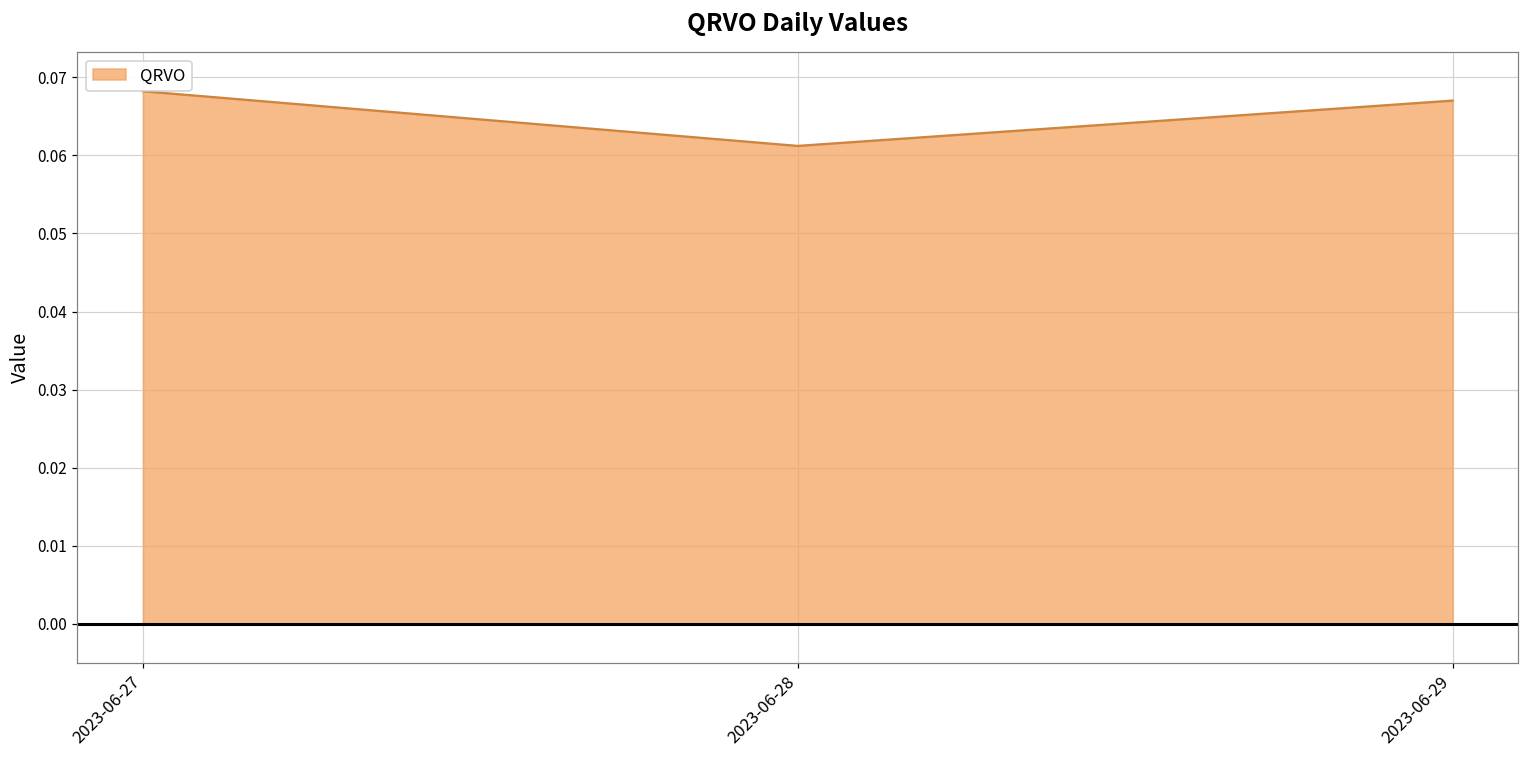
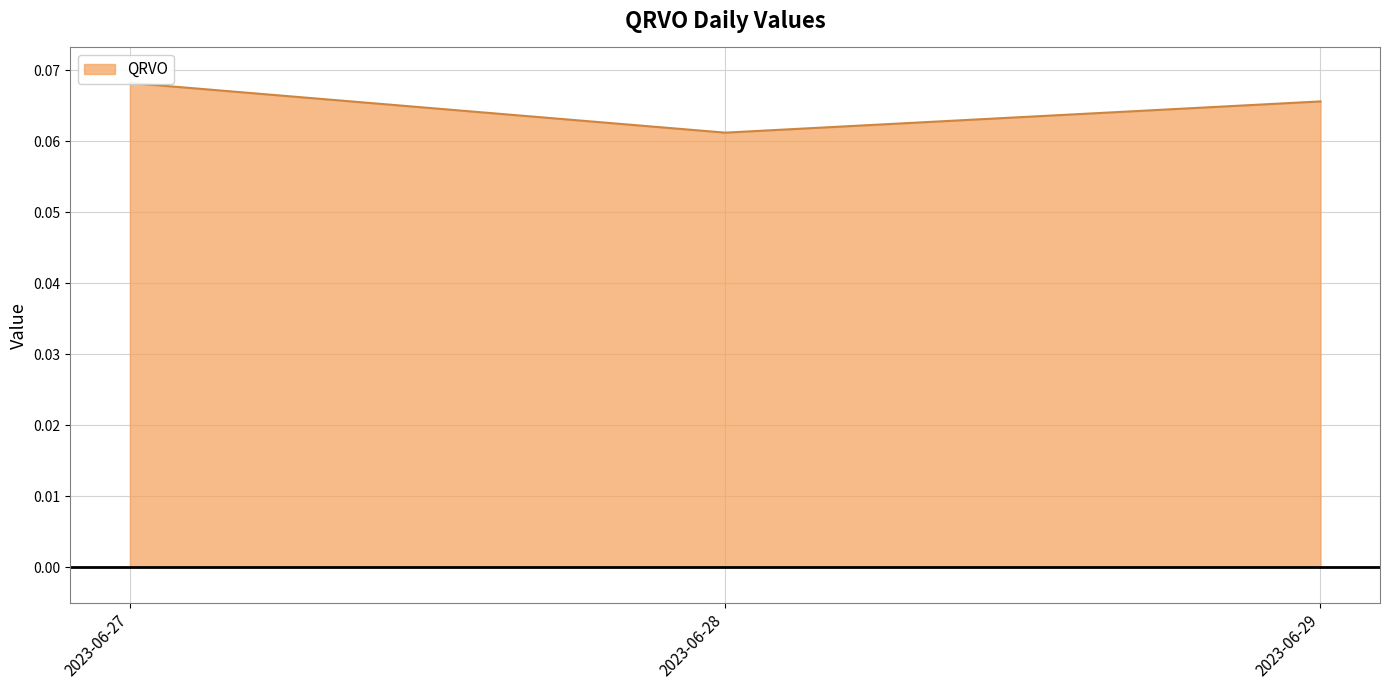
  {
    "2023-06-28": 0.061,
-   "2023-06-29": 0.067
+   "2023-06-29": 0.066
  }
